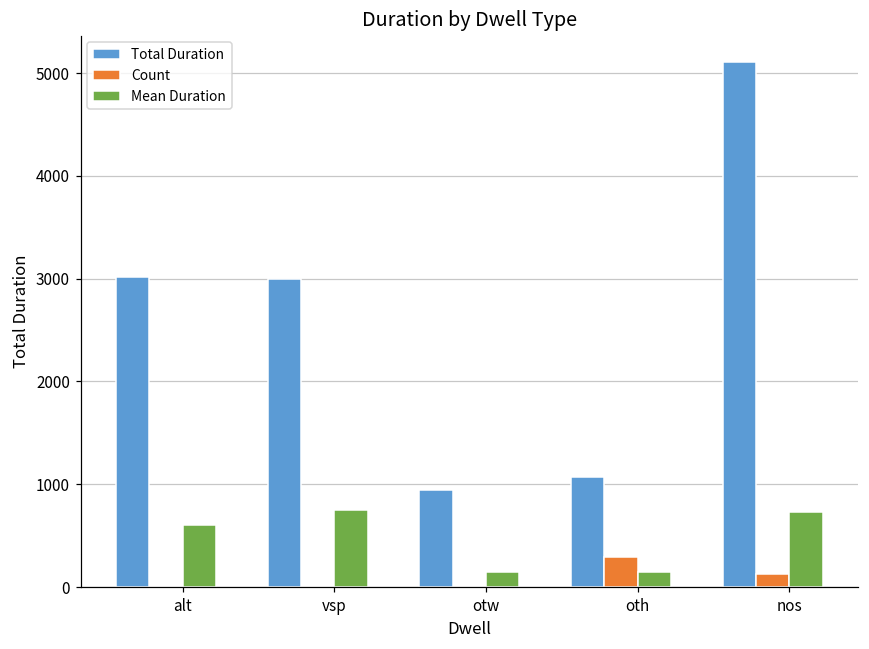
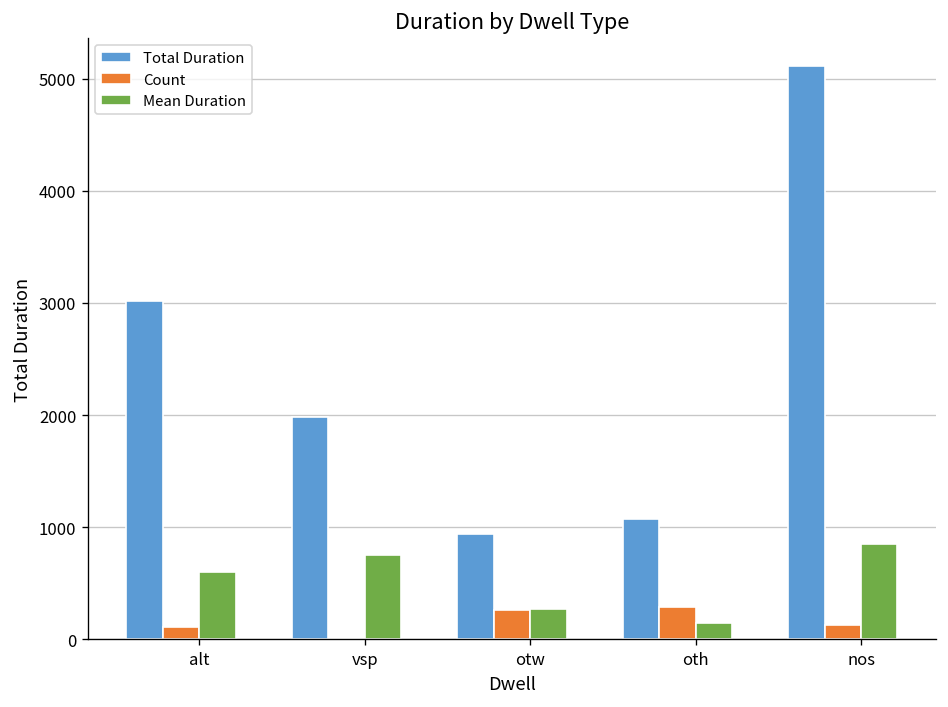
  {
    "Total Duration": {
      "alt": 3000,
-     "vsp": 3000,
+     "vsp": 2000,
      "otw": 900,
      "oth": 1100,
      "nos": 5100
    },
    "Count": {
-     "alt": 0,
-     "otw": 0,
+     "alt": 100,
+     "otw": 300,
      "oth": 300,
      "nos": 100
    },
    "Mean Duration": {
      "alt": 600,
      "vsp": 700,
-     "otw": 100,
+     "otw": 300,
      "oth": 200,
-     "nos": 700
+     "nos": 900
    }
  }
